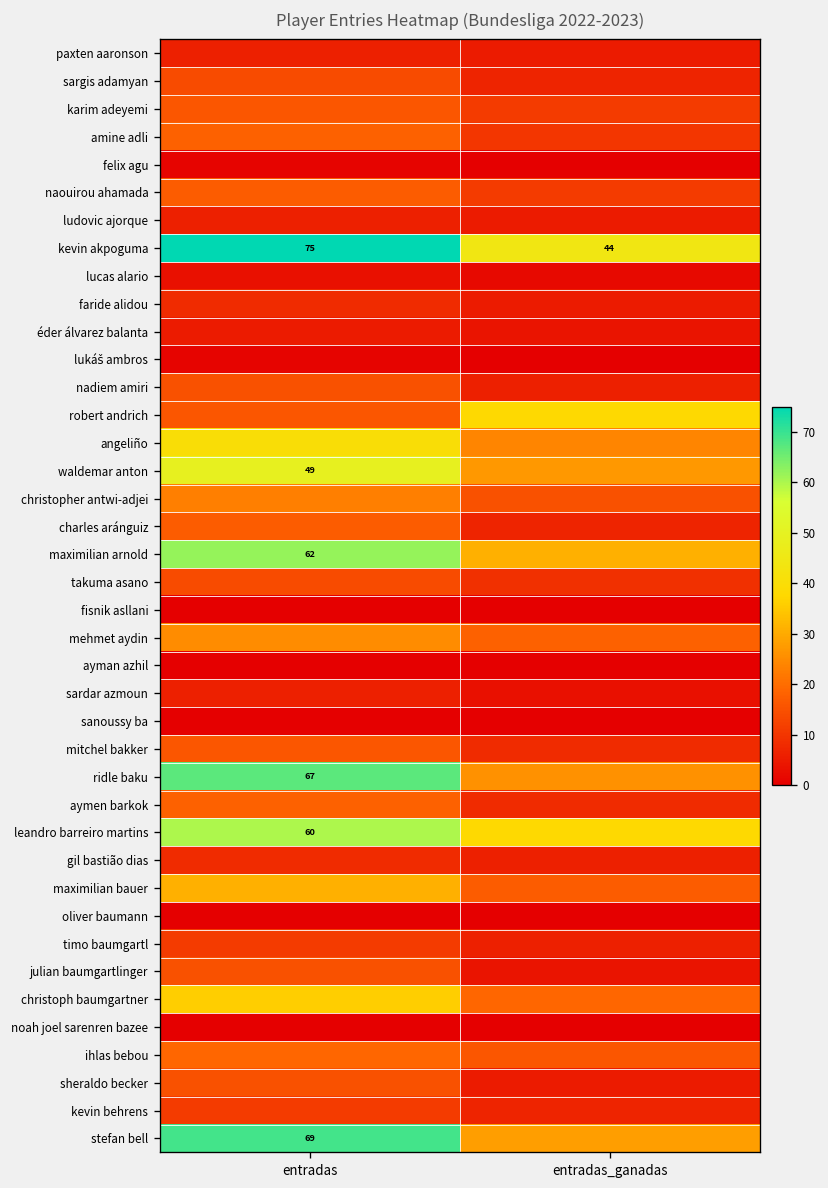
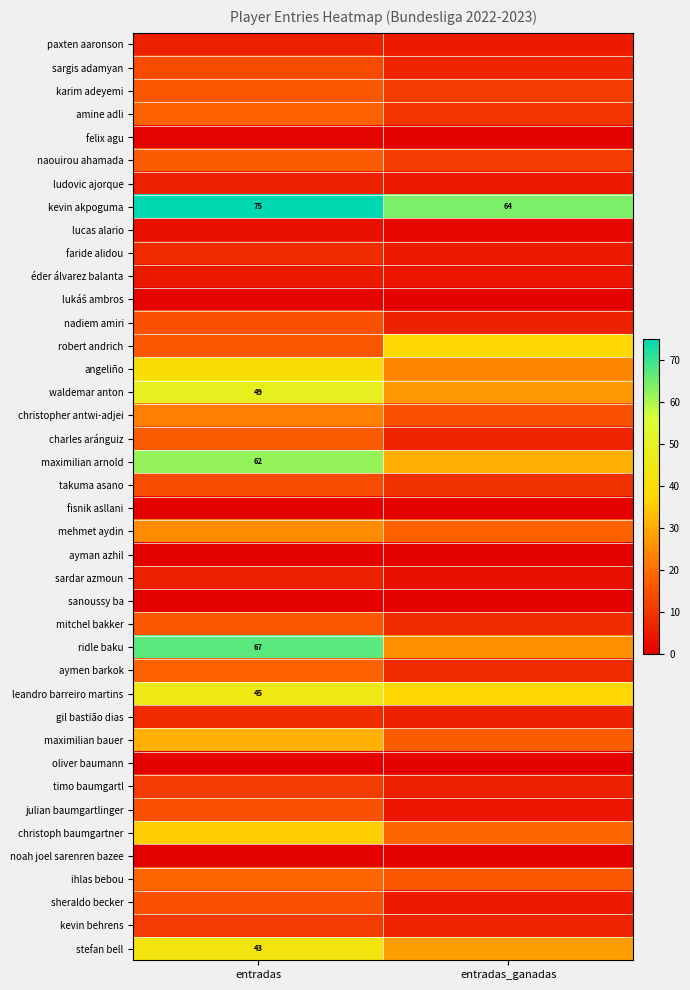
  {
    "kevin akpoguma": {
      "entradas": 75,
-     "entradas_ganadas": 44
+     "entradas_ganadas": 64
    },
    "waldemar anton": {
      "entradas": 49
    },
    "maximilian arnold": {
      "entradas": 62
    },
    "ridle baku": {
      "entradas": 67
    },
    "leandro barreiro martins": {
-     "entradas": 60
+     "entradas": 45
    },
    "stefan bell": {
-     "entradas": 69
+     "entradas": 43
    }
  }
